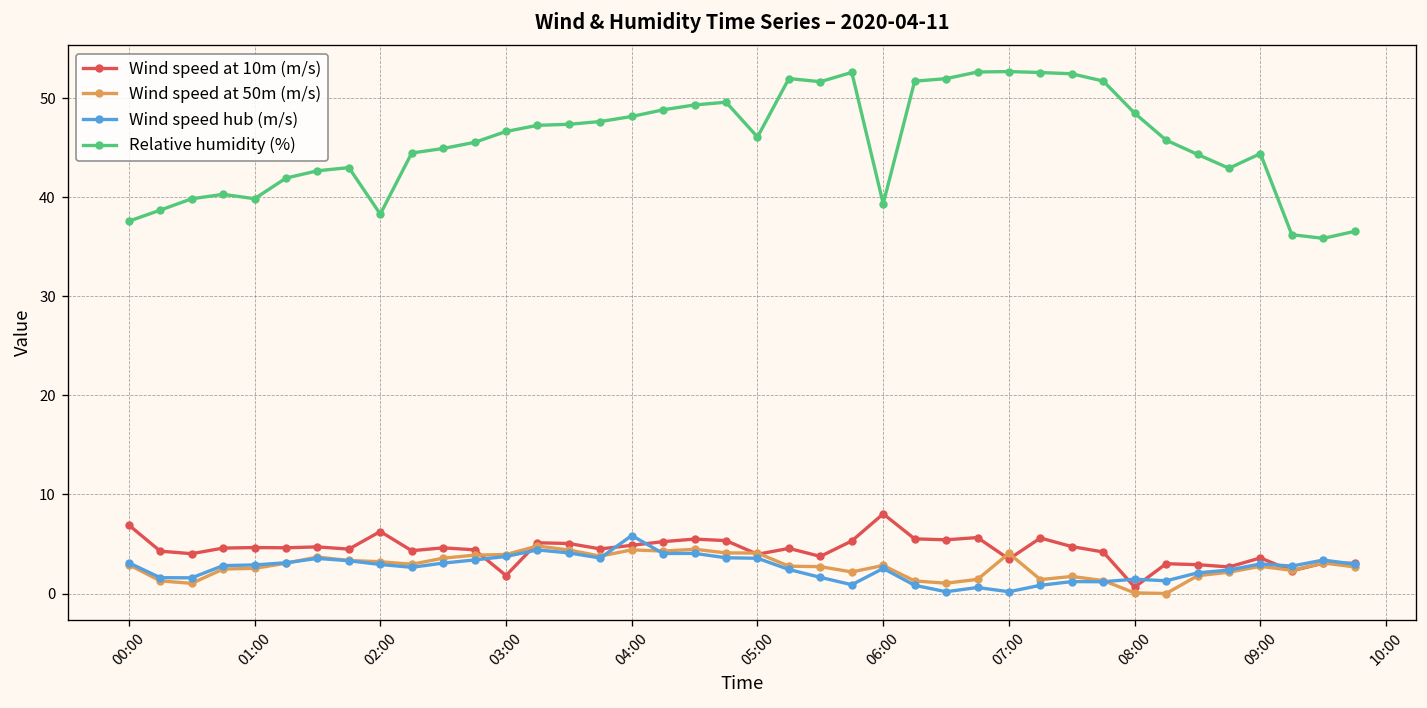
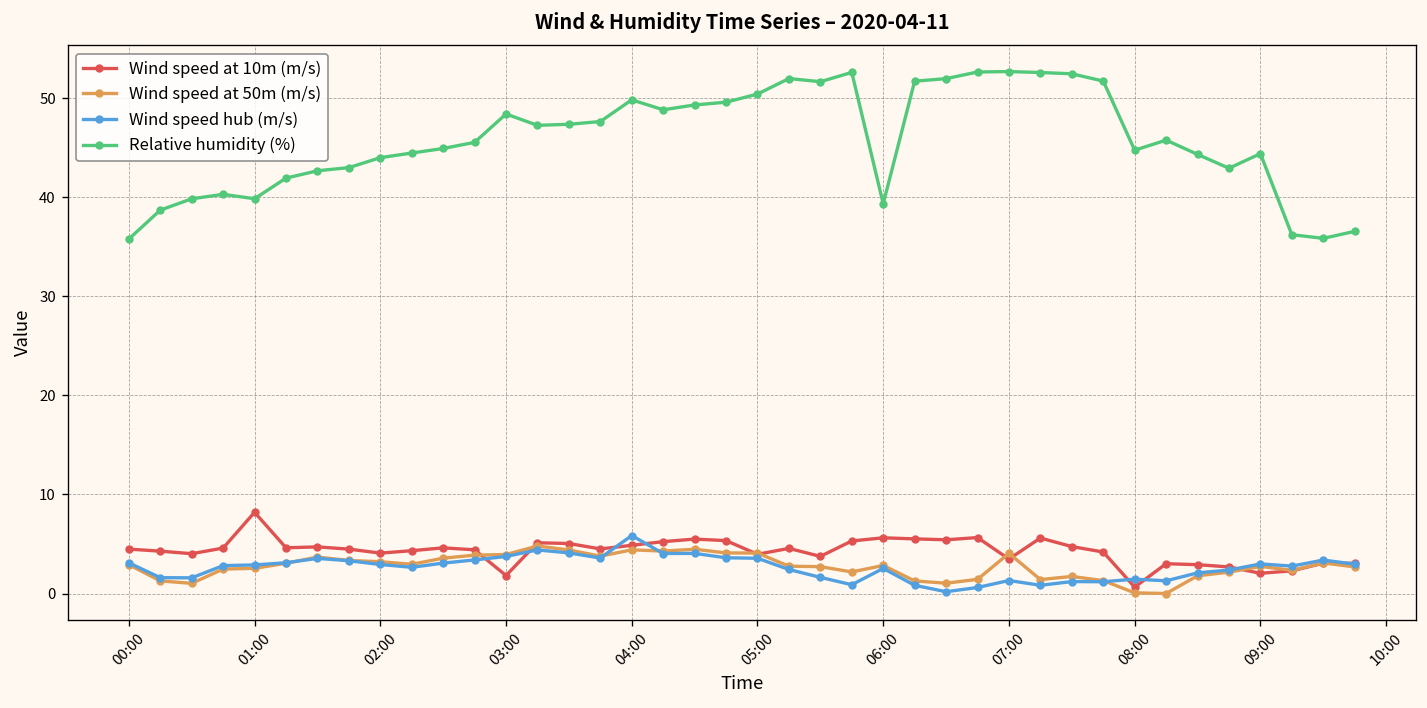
  {
    "Wind speed at 10m (m/s)": {
-     "00:00": 7,
-     "01:00": 5,
-     "02:00": 6,
+     "00:00": 4,
+     "01:00": 8,
+     "02:00": 4,
      "03:00": 2,
      "04:00": 5,
-     "06:00": 8,
+     "06:00": 6,
      "07:00": 3,
      "08:00": 1,
-     "09:00": 4
+     "09:00": 2
    },
    "Wind speed at 50m (m/s)": {
      "01:00": 3,
      "04:00": 4,
      "07:00": 4,
      "08:00": 0
    },
    "Wind speed hub (m/s)": {
      "01:00": 3,
      "04:00": 6,
      "05:00": 4,
-     "07:00": 0,
+     "07:00": 1,
      "08:00": 1
    },
    "Relative humidity (%)": {
-     "00:00": 38,
+     "00:00": 36,
      "01:00": 40,
-     "02:00": 38,
-     "03:00": 47,
-     "04:00": 48,
-     "05:00": 46,
+     "02:00": 44,
+     "03:00": 48,
+     "04:00": 50,
+     "05:00": 50,
      "06:00": 39,
      "07:00": 53,
-     "08:00": 48,
+     "08:00": 45,
      "09:00": 44
    }
  }
